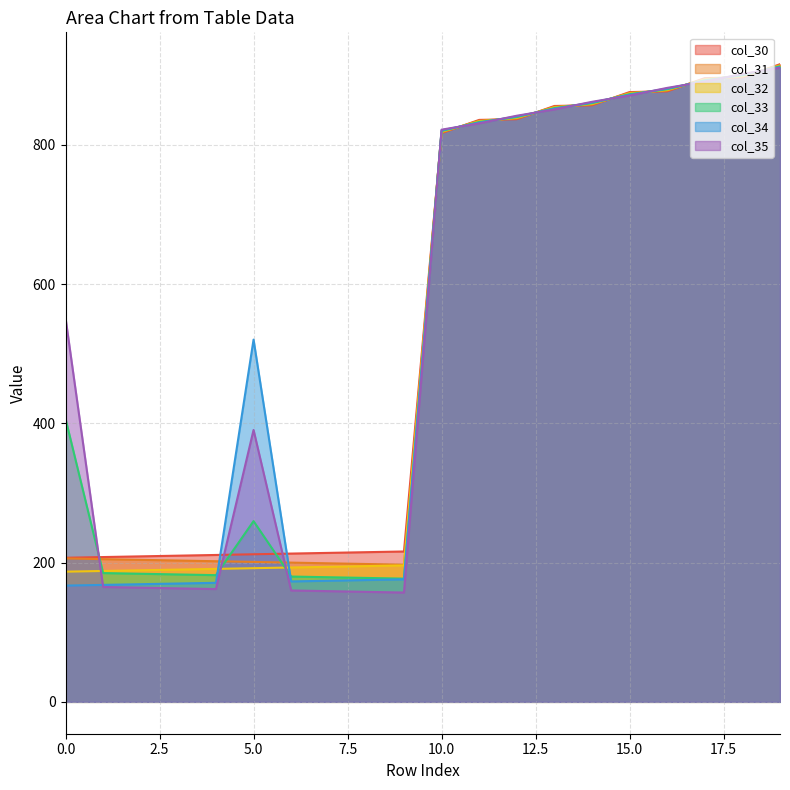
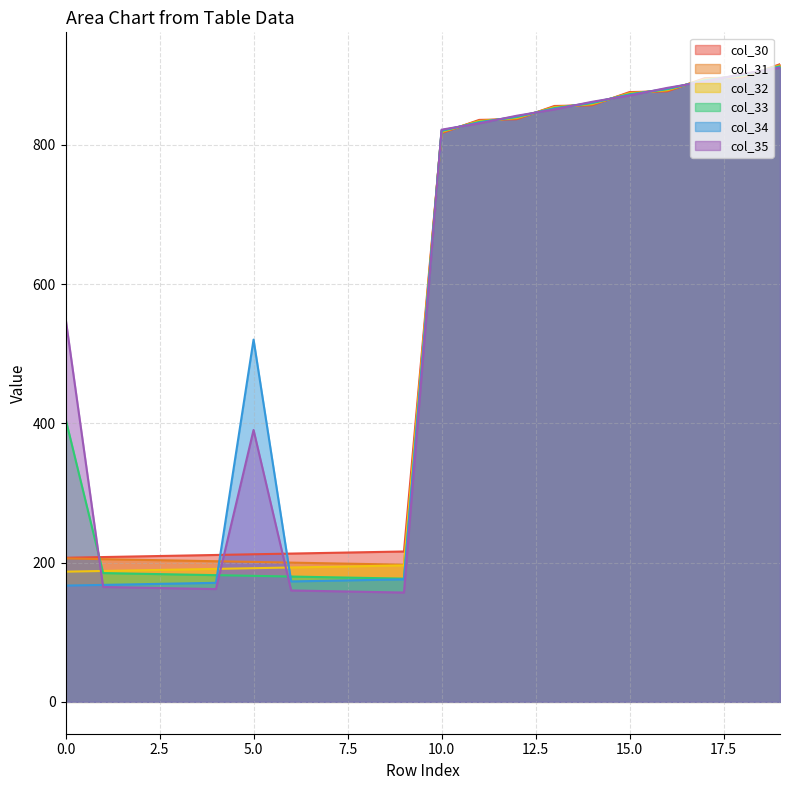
  {
    "col_33": {
      "0.0": 410,
-     "5.0": 260
+     "5.0": 180
    },
    "col_34": {
      "0.0": 170,
      "5.0": 520
    },
    "col_35": {
      "0.0": 550,
      "5.0": 390
    }
  }
